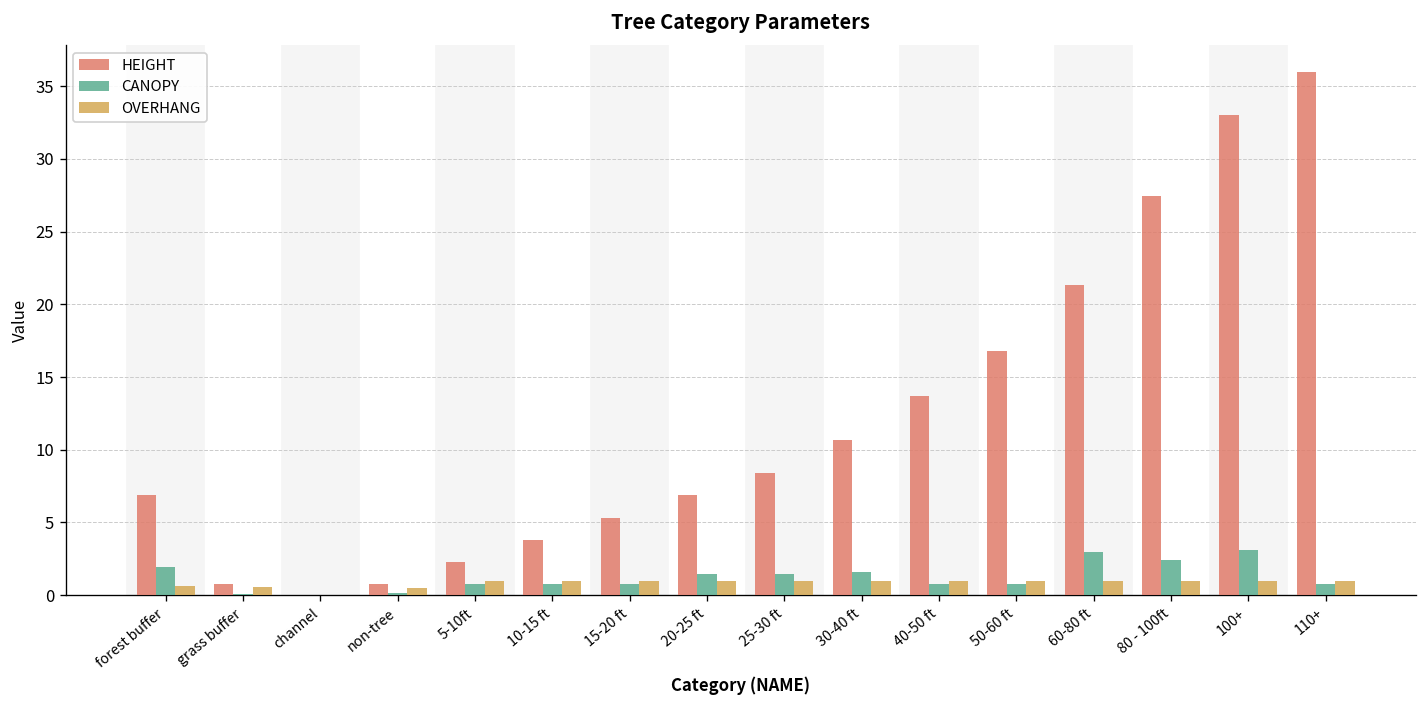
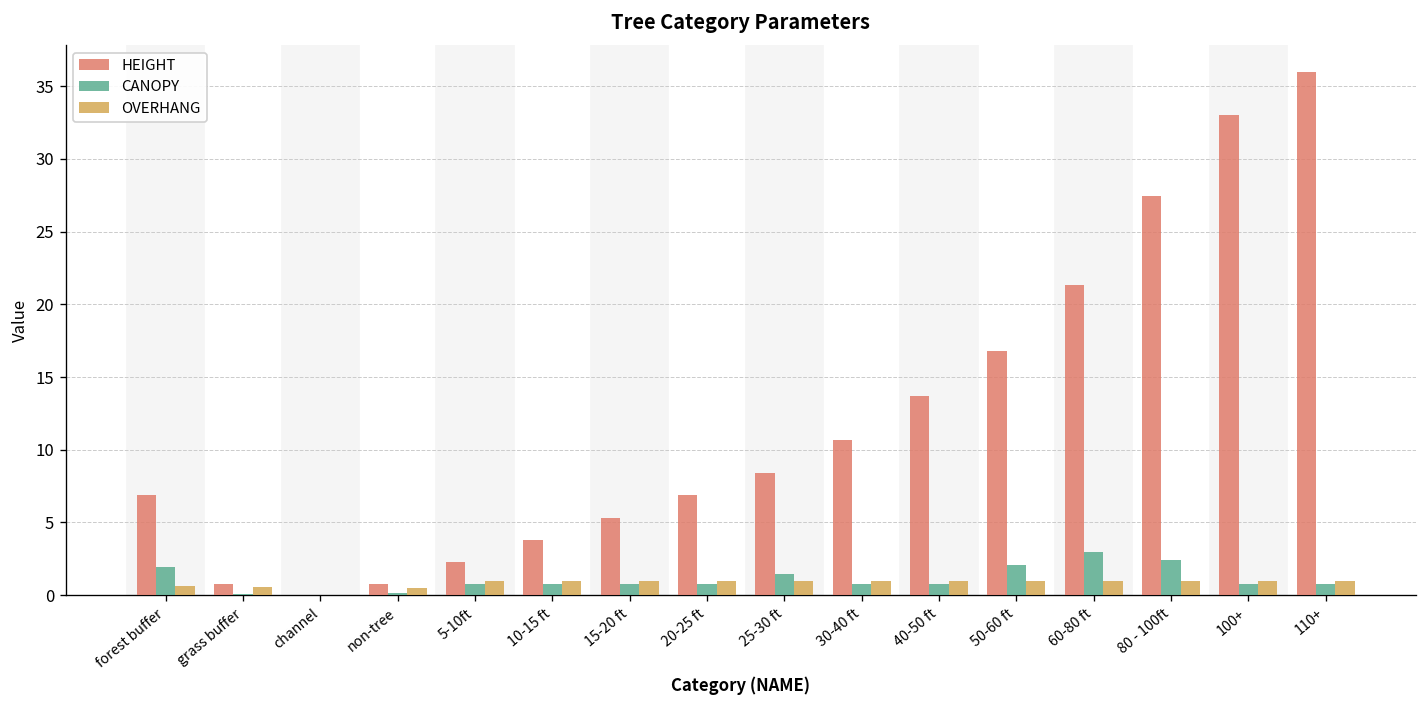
  {
    "CANOPY": {
      "forest buffer": 1.9,
      "channel": 0.0,
      "5-10ft": 0.8,
      "10-15 ft": 0.8,
      "15-20 ft": 0.8,
-     "20-25 ft": 1.5,
+     "20-25 ft": 0.8,
      "25-30 ft": 1.5,
-     "30-40 ft": 1.6,
+     "30-40 ft": 0.8,
      "40-50 ft": 0.8,
-     "50-60 ft": 0.8,
+     "50-60 ft": 2.1,
      "60-80 ft": 3.0,
      "80 - 100ft": 2.4,
-     "100+": 3.1,
+     "100+": 0.8,
      "110+": 0.8
    }
  }
